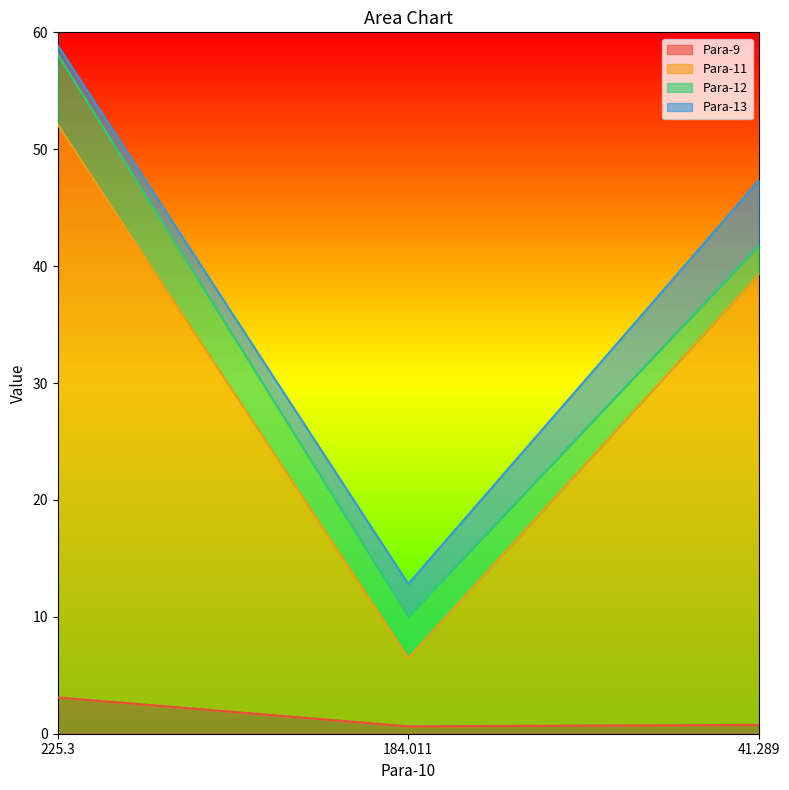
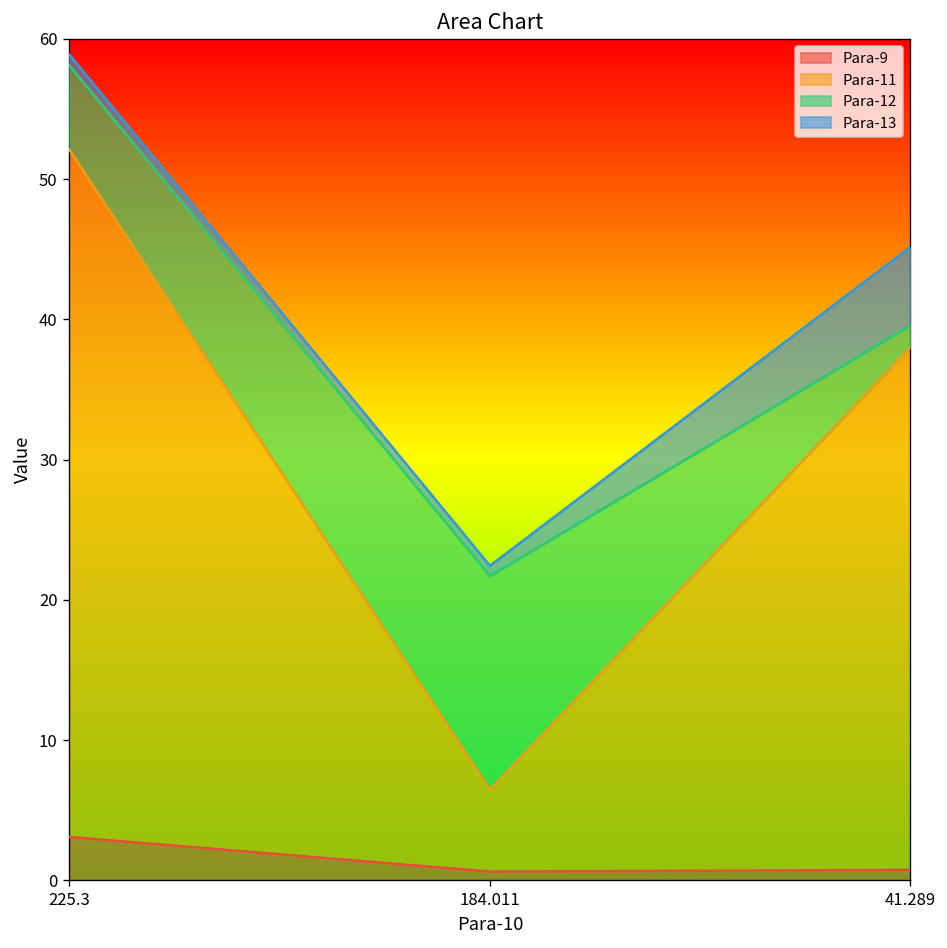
  {
    "Para-9": {
      "225.3": 3.1,
      "184.011": 0.6,
      "41.289": 0.8
    },
    "Para-11": {
      "225.3": 49.0,
      "184.011": 5.8,
-     "41.289": 38.6
+     "41.289": 37.3
    },
    "Para-12": {
      "225.3": 6.0,
-     "184.011": 3.6,
-     "41.289": 2.4
+     "184.011": 15.2,
+     "41.289": 1.6
    },
    "Para-13": {
      "225.3": 0.8,
-     "184.011": 2.8,
+     "184.011": 0.7,
      "41.289": 5.6
    }
  }
